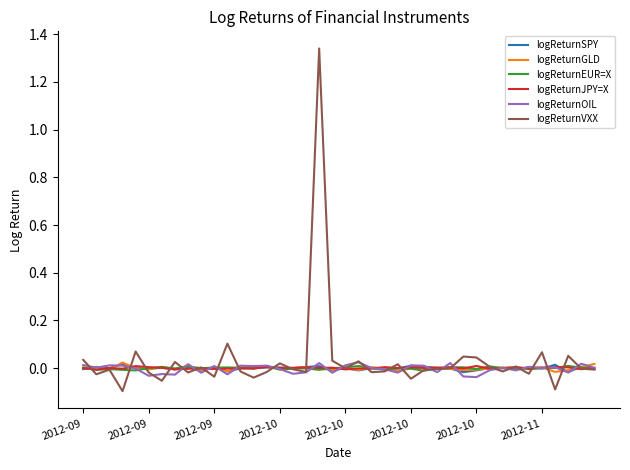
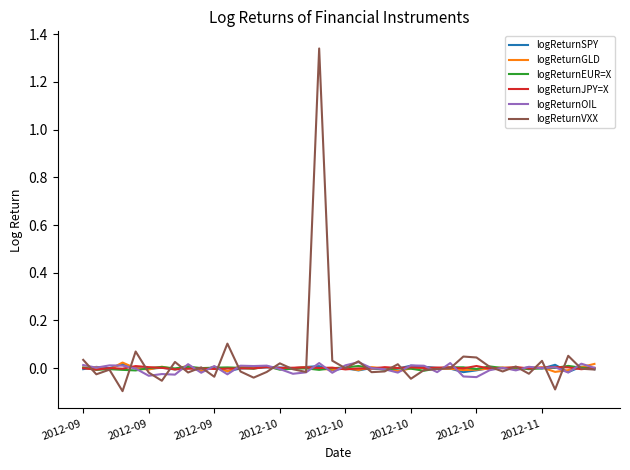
  {
    "logReturnVXX": {
-     "2012-11": 0.07
+     "2012-11": 0.03
    }
  }
